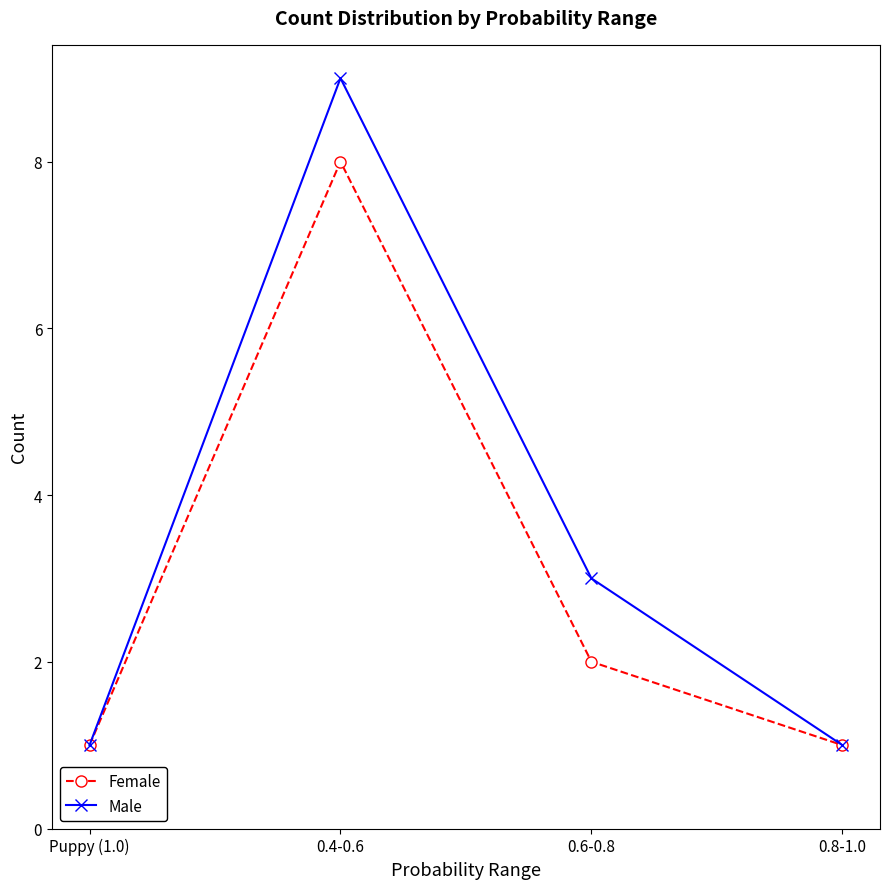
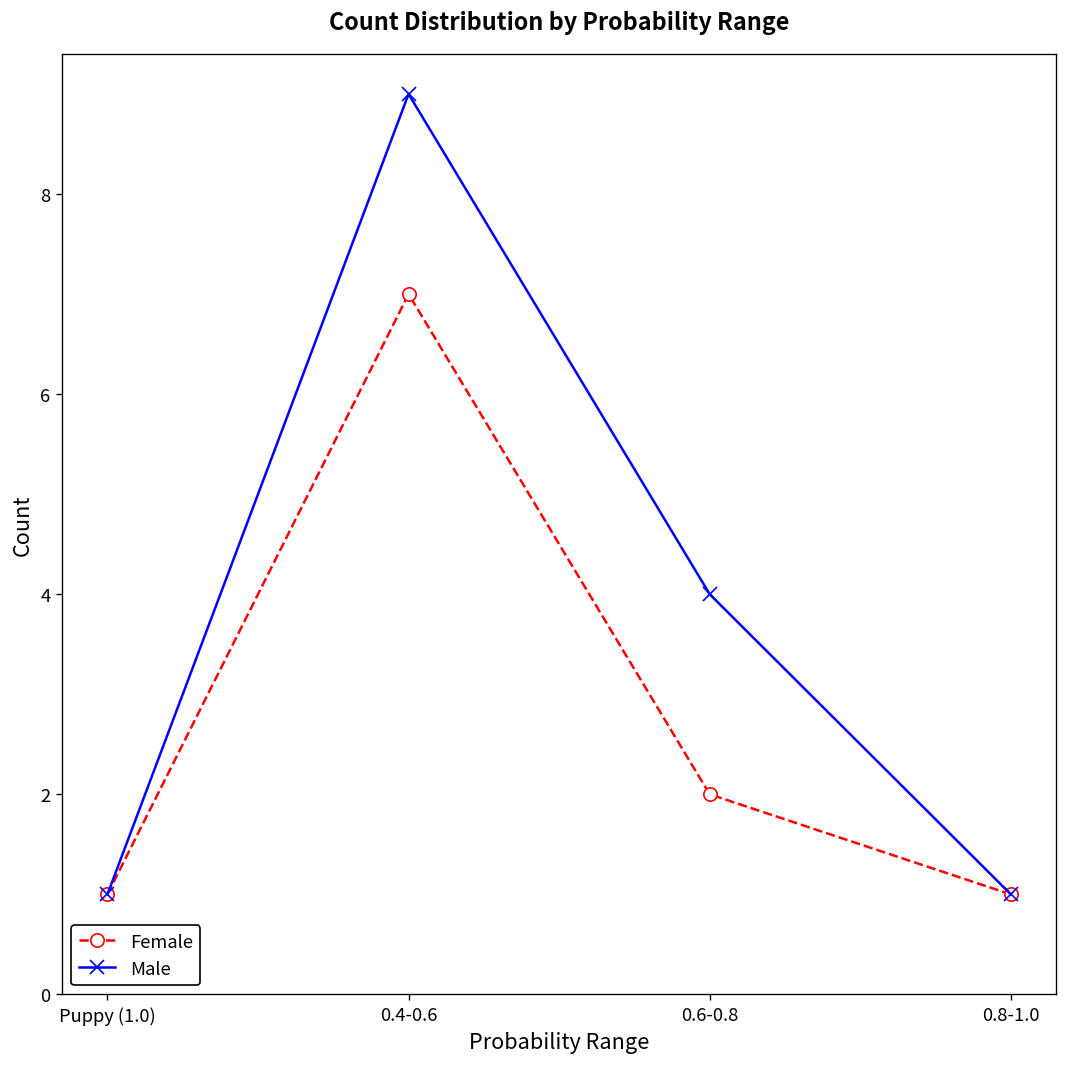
  {
    "Female": {
-     "0.4-0.6": 8,
+     "0.4-0.6": 7,
      "0.6-0.8": 2
    },
    "Male": {
      "0.4-0.6": 9,
-     "0.6-0.8": 3
+     "0.6-0.8": 4
    }
  }
